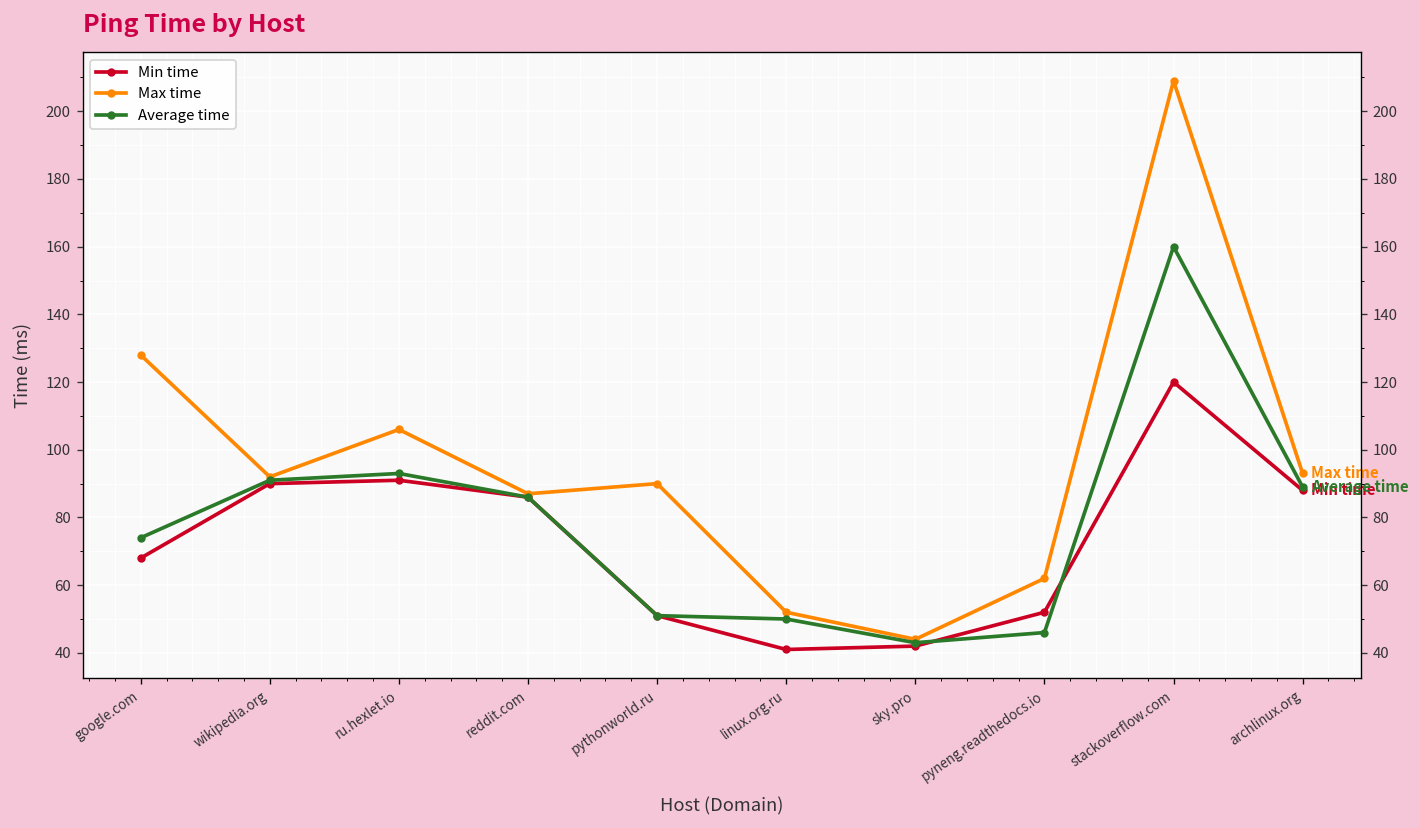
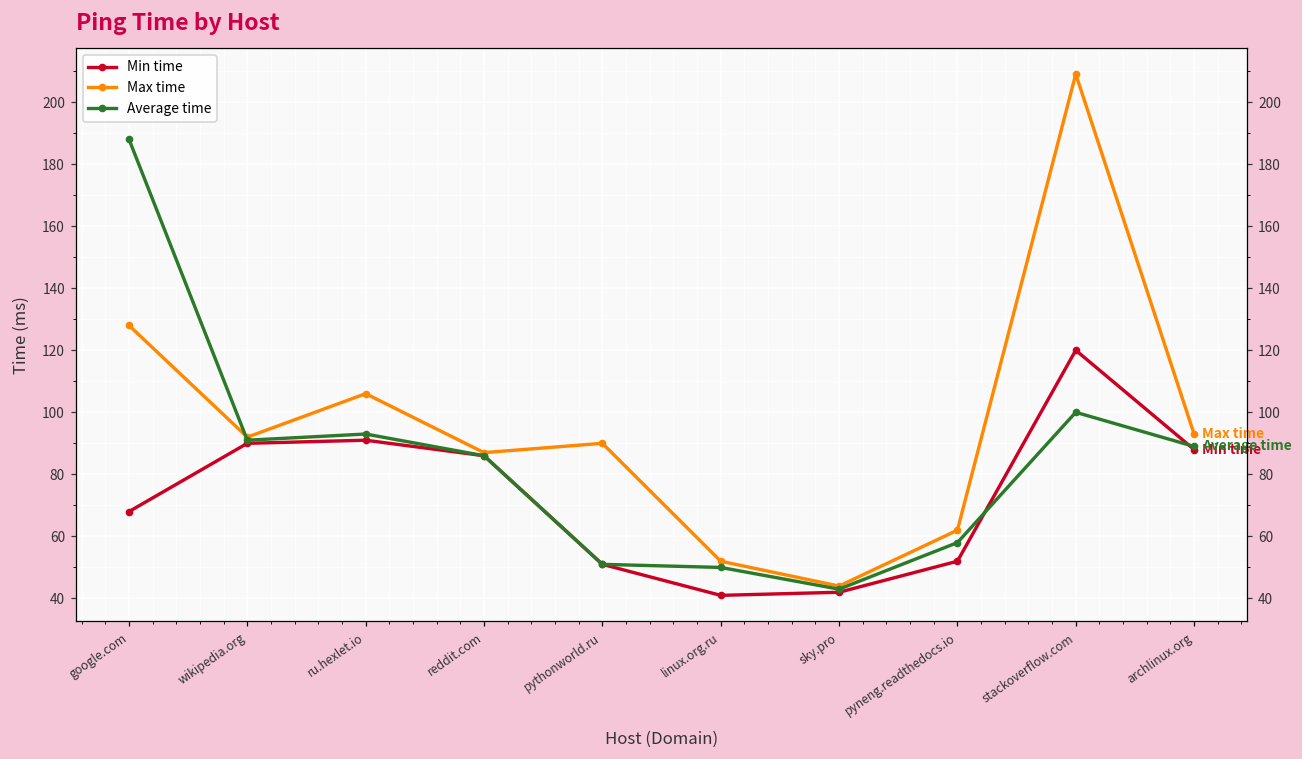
  {
    "Min time": {
      "google.com": 68,
      "wikipedia.org": 90,
      "ru.hexlet.io": 91,
      "linux.org.ru": 41,
      "sky.pro": 42,
      "pyneng.readthedocs.io": 52,
      "stackoverflow.com": 120,
      "archlinux.org": 88
    },
    "Max time": {
      "google.com": 128,
      "wikipedia.org": 92,
      "ru.hexlet.io": 106,
      "reddit.com": 87,
      "pythonworld.ru": 90,
      "linux.org.ru": 52,
      "sky.pro": 44,
      "pyneng.readthedocs.io": 62,
      "stackoverflow.com": 209,
      "archlinux.org": 93
    },
    "Average time": {
-     "google.com": 74,
+     "google.com": 188,
      "wikipedia.org": 91,
      "ru.hexlet.io": 93,
      "linux.org.ru": 50,
      "sky.pro": 43,
-     "pyneng.readthedocs.io": 46,
-     "stackoverflow.com": 160,
+     "pyneng.readthedocs.io": 58,
+     "stackoverflow.com": 100,
      "archlinux.org": 89
    }
  }
